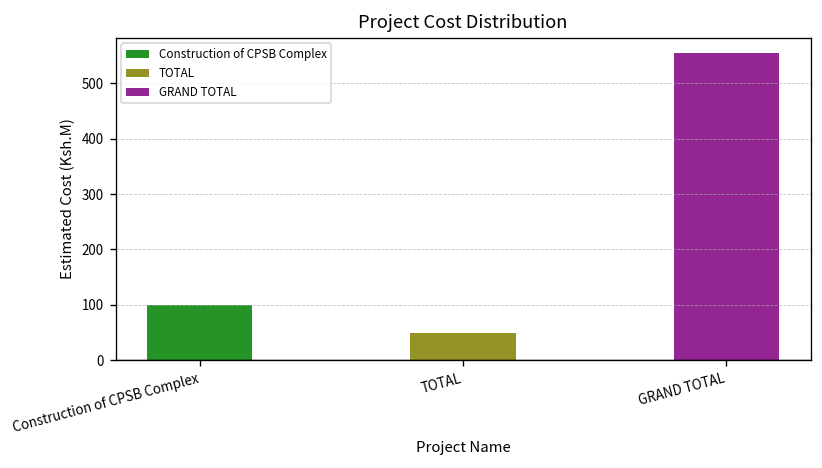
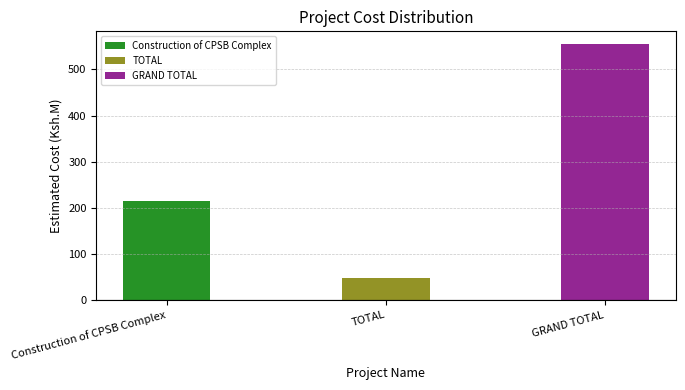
  {
-   "Construction of CPSB Complex": 100,
+   "Construction of CPSB Complex": 220,
    "TOTAL": 50,
    "GRAND TOTAL": 560
  }
